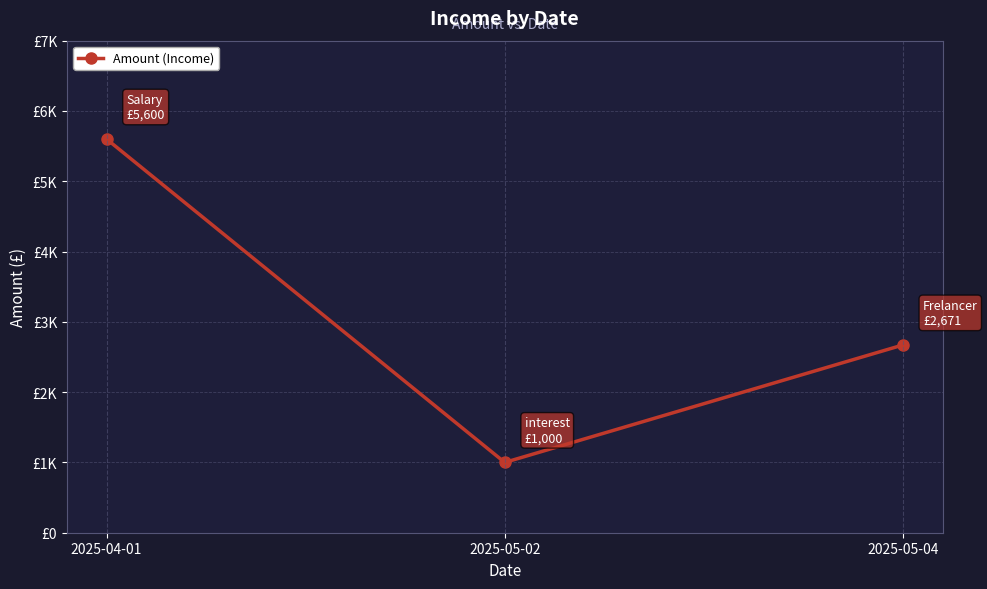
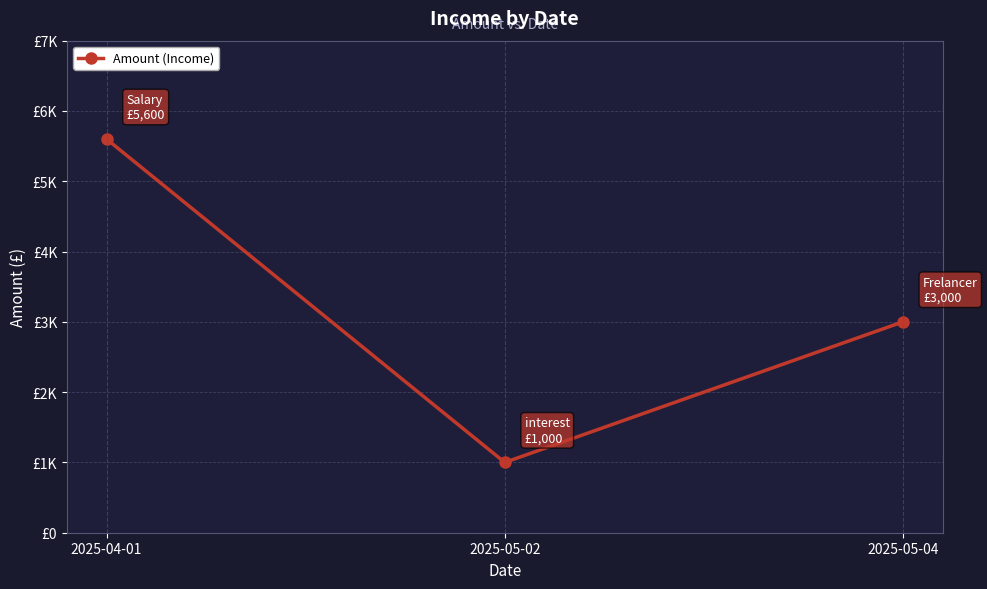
  {
-   "2025-05-04": "£2,671"
+   "2025-05-04": "£3,000"
  }
